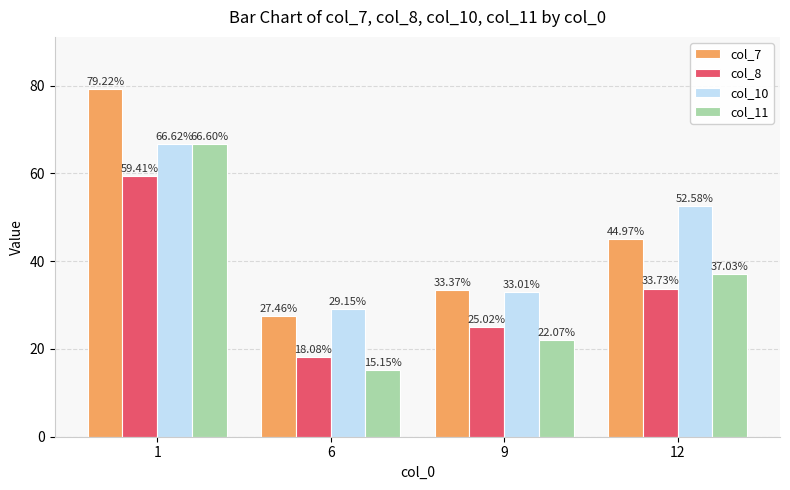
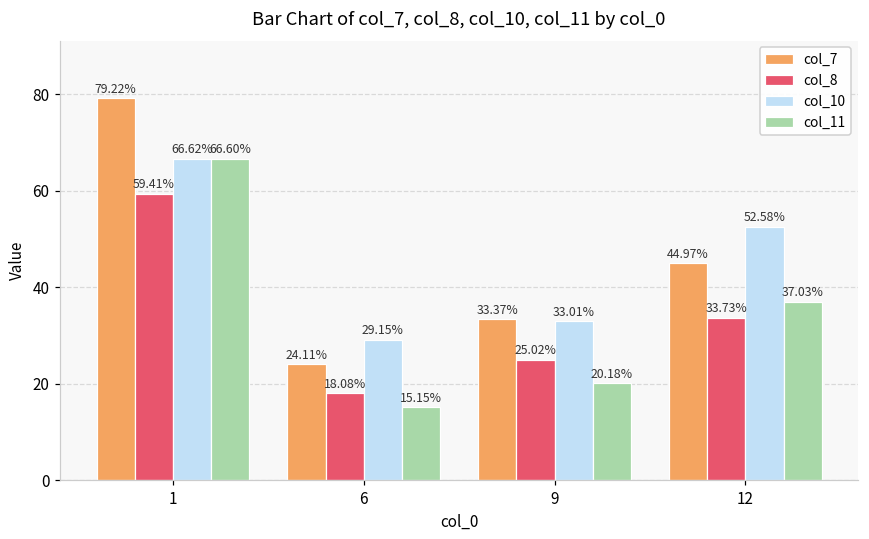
  {
    "col_7": {
      "1": "79.22%",
-     "6": "27.46%",
+     "6": "24.11%",
      "9": "33.37%",
      "12": "44.97%"
    },
    "col_8": {
      "1": "59.41%",
      "6": "18.08%",
      "9": "25.02%",
      "12": "33.73%"
    },
    "col_10": {
      "1": "66.62%",
      "6": "29.15%",
      "9": "33.01%",
      "12": "52.58%"
    },
    "col_11": {
      "1": "66.60%",
      "6": "15.15%",
-     "9": "22.07%",
+     "9": "20.18%",
      "12": "37.03%"
    }
  }
